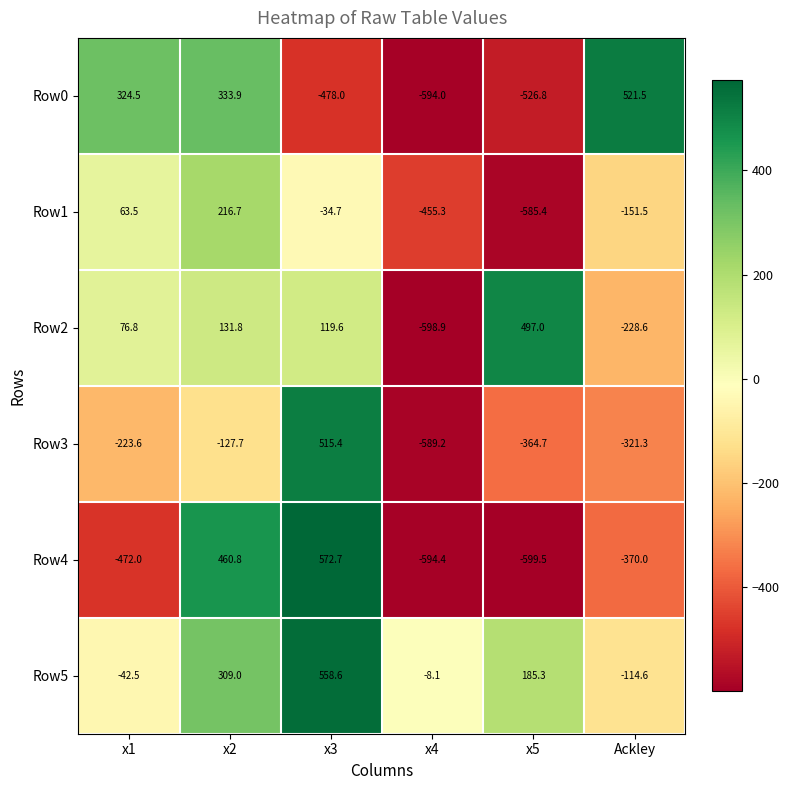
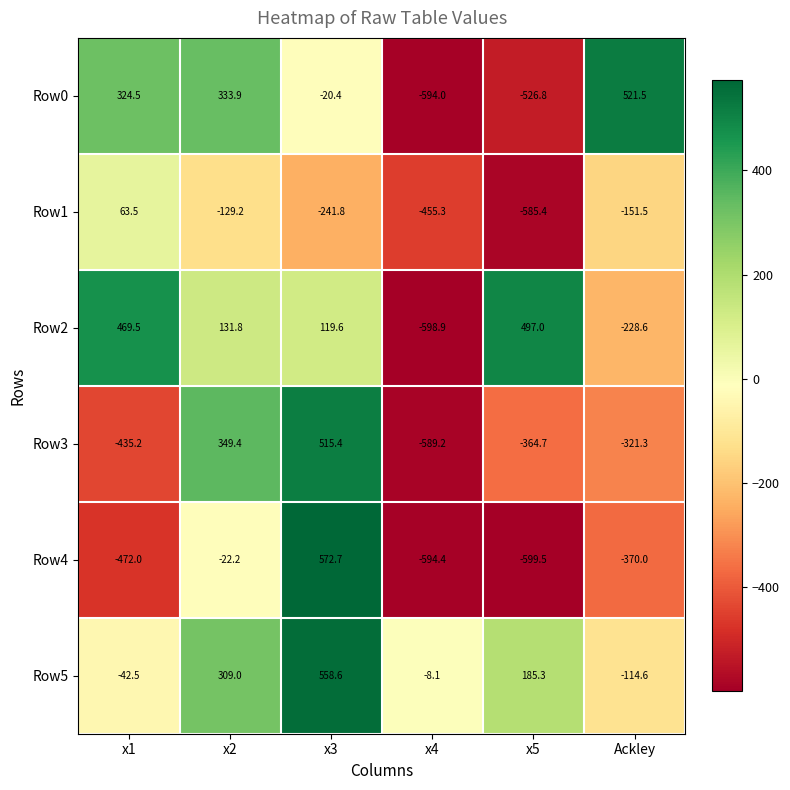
  {
    "Row0": {
      "x1": 324.5,
      "x2": 333.9,
-     "x3": -478.0,
+     "x3": -20.4,
      "x4": -594.0,
      "x5": -526.8,
      "Ackley": 521.5
    },
    "Row1": {
      "x1": 63.5,
-     "x2": 216.7,
-     "x3": -34.7,
+     "x2": -129.2,
+     "x3": -241.8,
      "x4": -455.3,
      "x5": -585.4,
      "Ackley": -151.5
    },
    "Row2": {
-     "x1": 76.8,
+     "x1": 469.5,
      "x2": 131.8,
      "x3": 119.6,
      "x4": -598.9,
      "x5": 497.0,
      "Ackley": -228.6
    },
    "Row3": {
-     "x1": -223.6,
-     "x2": -127.7,
+     "x1": -435.2,
+     "x2": 349.4,
      "x3": 515.4,
      "x4": -589.2,
      "x5": -364.7,
      "Ackley": -321.3
    },
    "Row4": {
      "x1": -472.0,
-     "x2": 460.8,
+     "x2": -22.2,
      "x3": 572.7,
      "x4": -594.4,
      "x5": -599.5,
      "Ackley": -370.0
    },
    "Row5": {
      "x1": -42.5,
      "x2": 309.0,
      "x3": 558.6,
      "x4": -8.1,
      "x5": 185.3,
      "Ackley": -114.6
    }
  }
